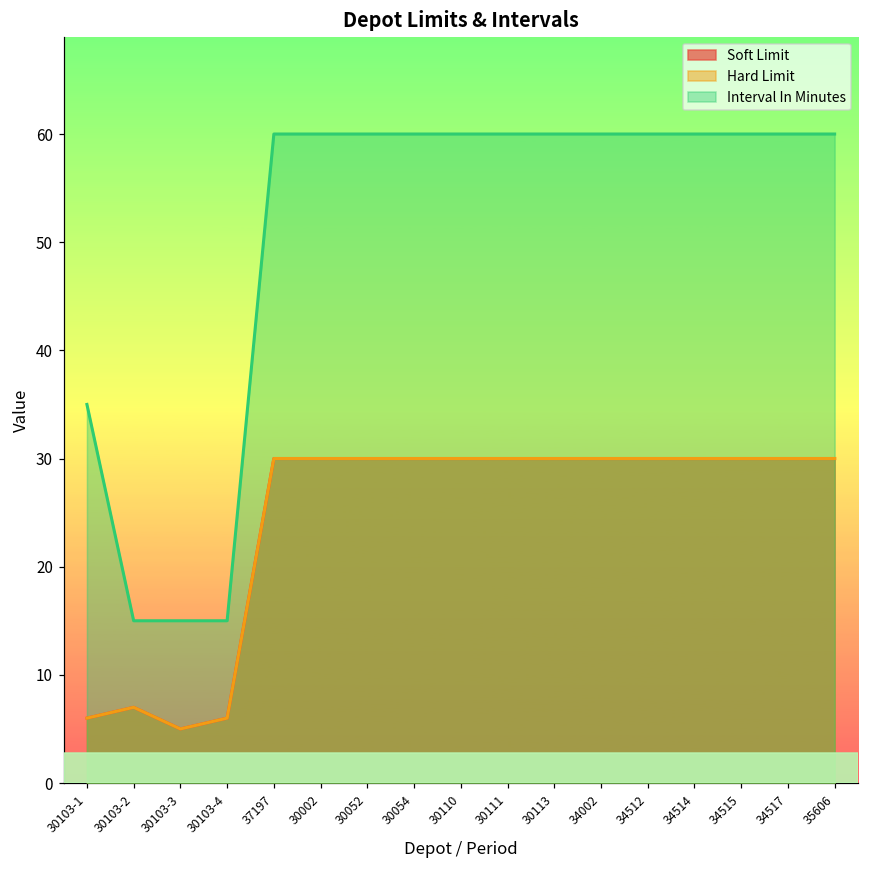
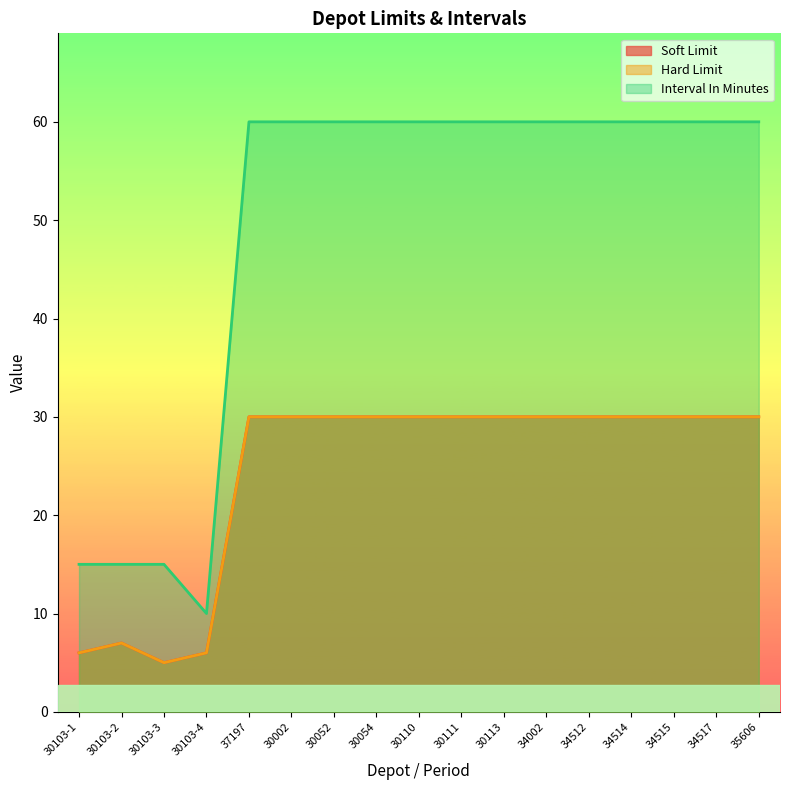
  {
    "Hard Limit": {
      "30103-1": 6,
      "30103-2": 7,
      "30103-3": 5,
      "30103-4": 6,
      "37197": 30,
      "30002": 30,
      "30052": 30,
      "30054": 30,
      "30110": 30,
      "30111": 30,
      "30113": 30,
      "34002": 30,
      "34512": 30,
      "34514": 30,
      "34515": 30,
      "34517": 30,
      "35606": 30
    },
    "Interval In Minutes": {
-     "30103-1": 35,
+     "30103-1": 15,
      "30103-2": 15,
      "30103-3": 15,
-     "30103-4": 15,
+     "30103-4": 10,
      "37197": 60,
      "30002": 60,
      "30052": 60,
      "30054": 60,
      "30110": 60,
      "30111": 60,
      "30113": 60,
      "34002": 60,
      "34512": 60,
      "34514": 60,
      "34515": 60,
      "34517": 60,
      "35606": 60
    }
  }
